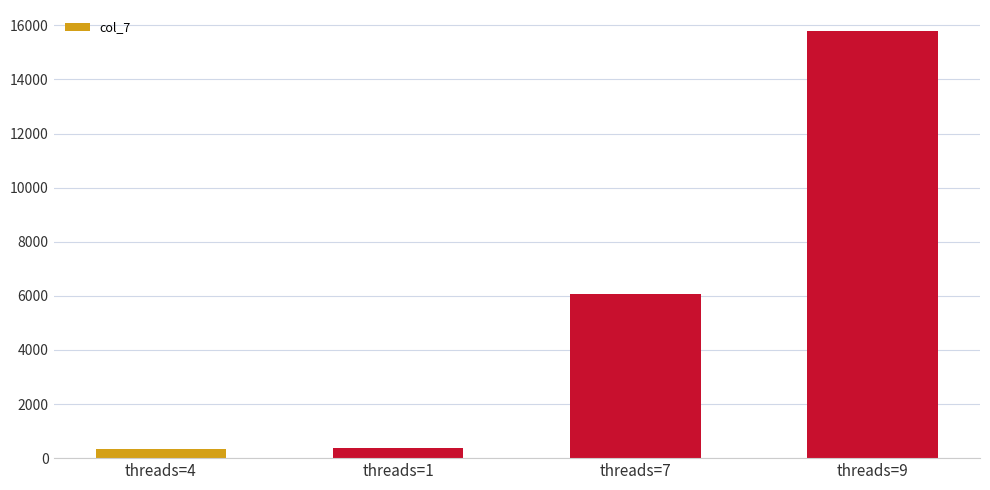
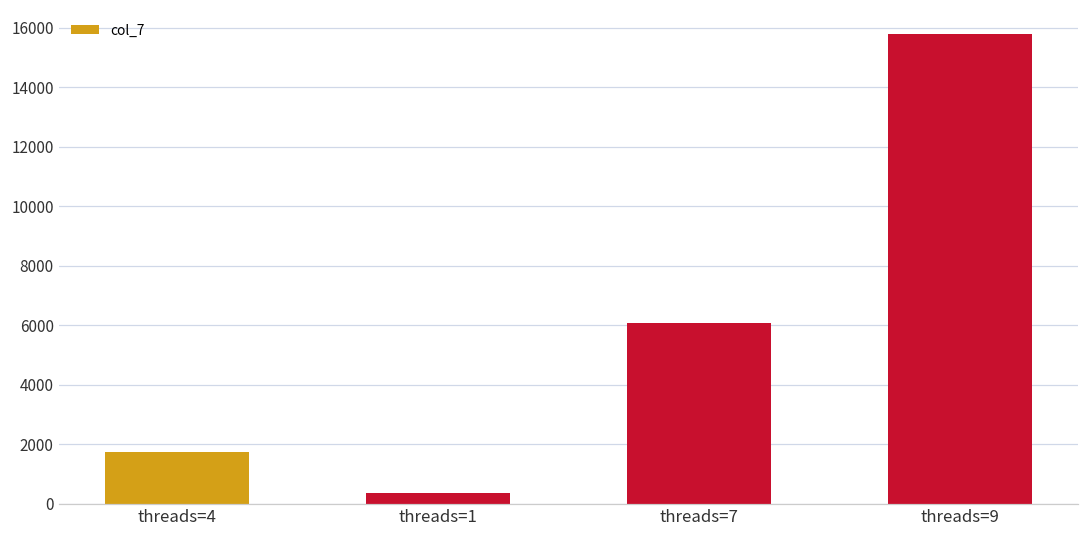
  {
-   "threads=4": 300,
+   "threads=4": 1800,
    "threads=1": 400,
    "threads=7": 6100,
    "threads=9": 15800
  }
